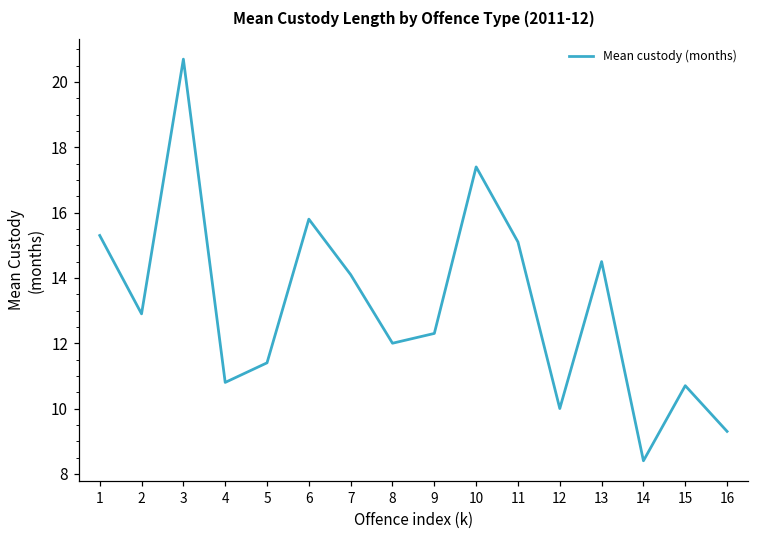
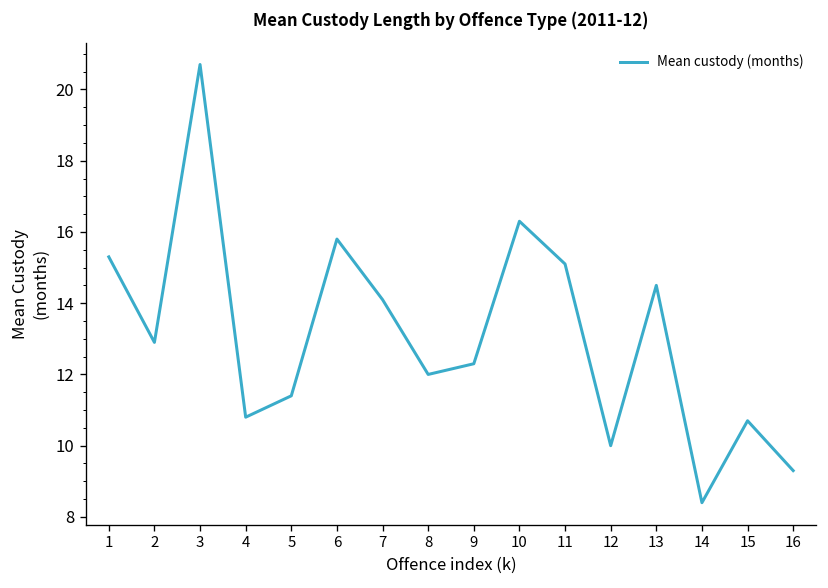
  {
    "1": 15.3,
    "2": 12.9,
    "3": 20.7,
    "4": 10.8,
    "5": 11.4,
    "6": 15.8,
    "7": 14.1,
    "8": 12.0,
    "9": 12.3,
-   "10": 17.4,
+   "10": 16.3,
    "11": 15.1,
    "12": 10.0,
    "13": 14.5,
    "14": 8.4,
    "15": 10.7,
    "16": 9.3
  }
